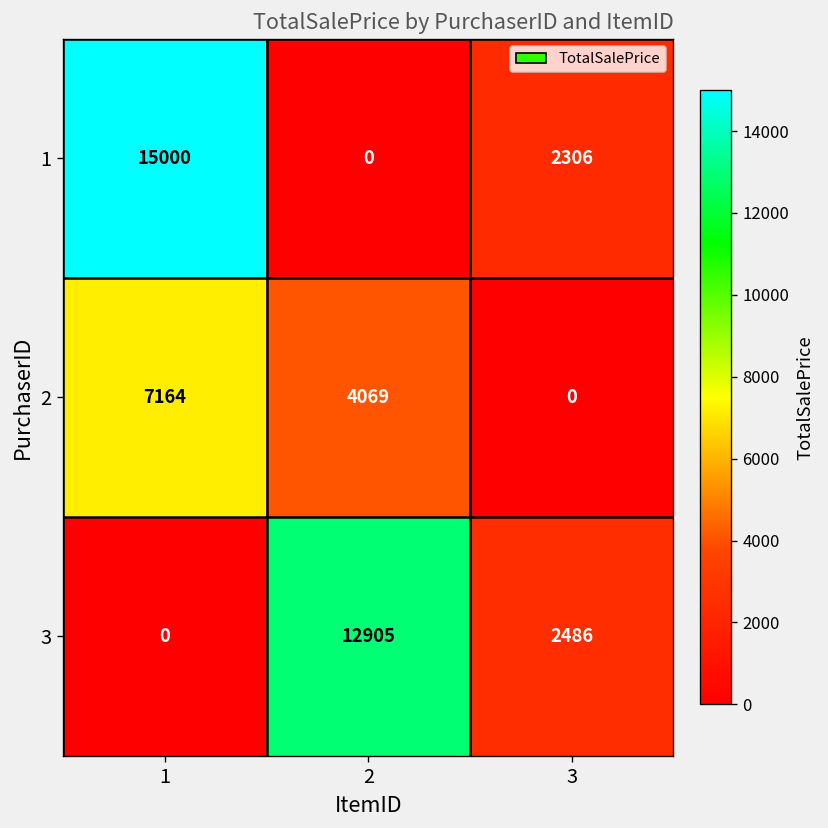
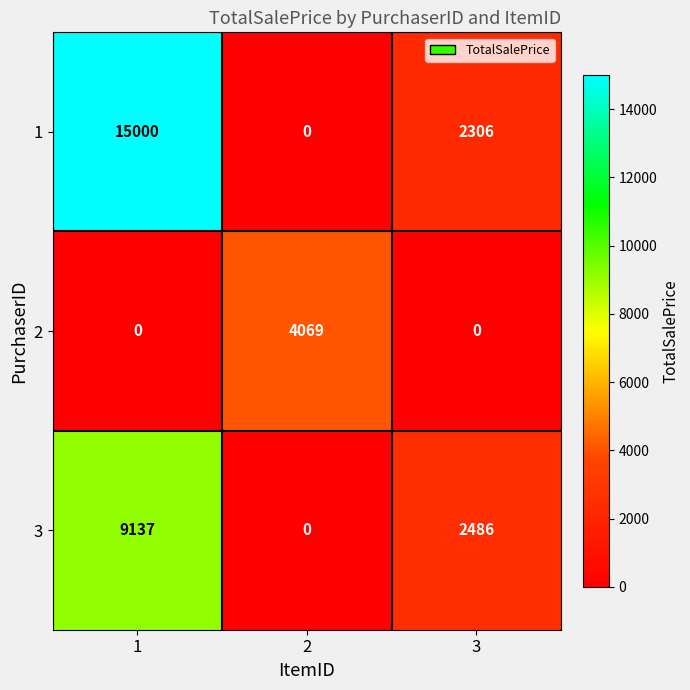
  {
    "1": {
      "1": 15000,
      "2": 0,
      "3": 2306
    },
    "2": {
-     "1": 7164,
+     "1": 0,
      "2": 4069,
      "3": 0
    },
    "3": {
-     "1": 0,
-     "2": 12905,
+     "1": 9137,
+     "2": 0,
      "3": 2486
    }
  }
